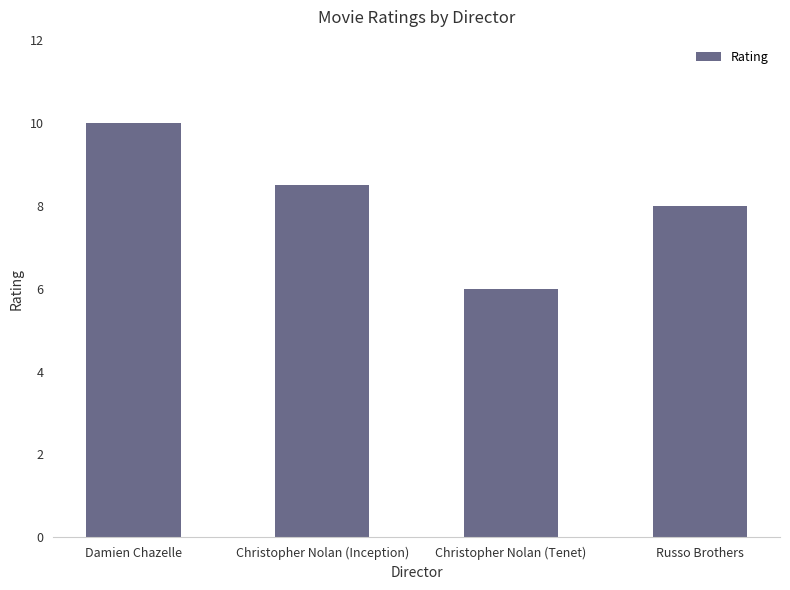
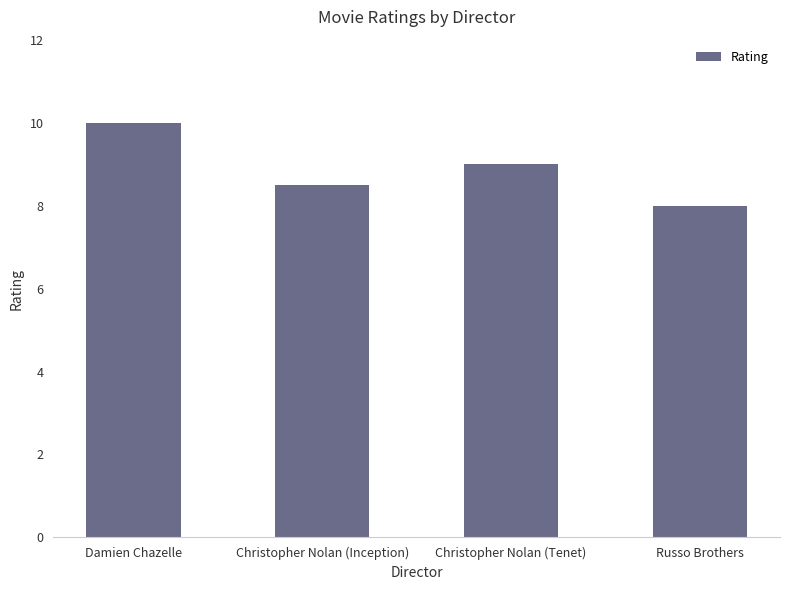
  {
    "Damien Chazelle": 10,
    "Christopher Nolan (Inception)": 8.5,
-   "Christopher Nolan (Tenet)": 6,
+   "Christopher Nolan (Tenet)": 9,
    "Russo Brothers": 8
  }
